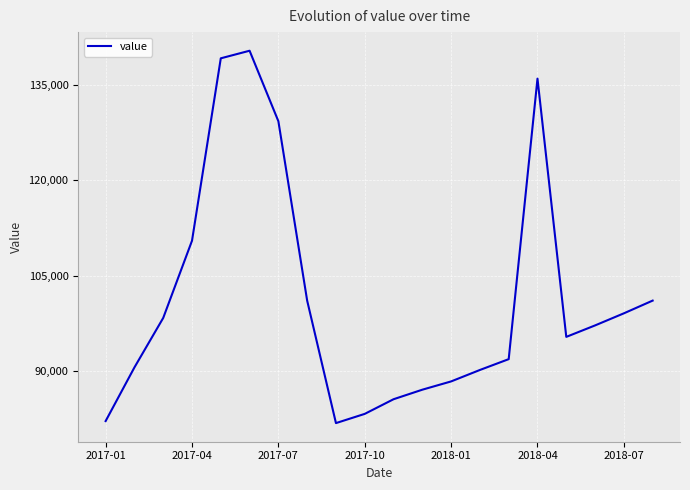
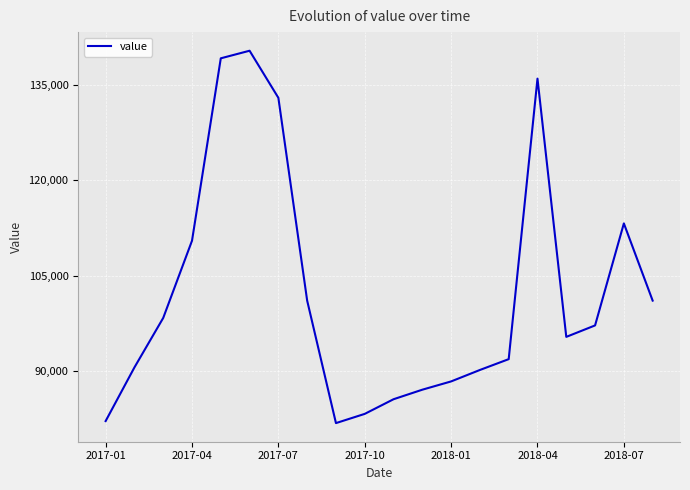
  {
    "2017-01": "82,000",
    "2017-04": "111,000",
-   "2017-07": "129,000",
+   "2017-07": "133,000",
    "2017-10": "83,000",
    "2018-01": "88,000",
    "2018-04": "136,000",
-   "2018-07": "99,000"
+   "2018-07": "113,000"
  }
